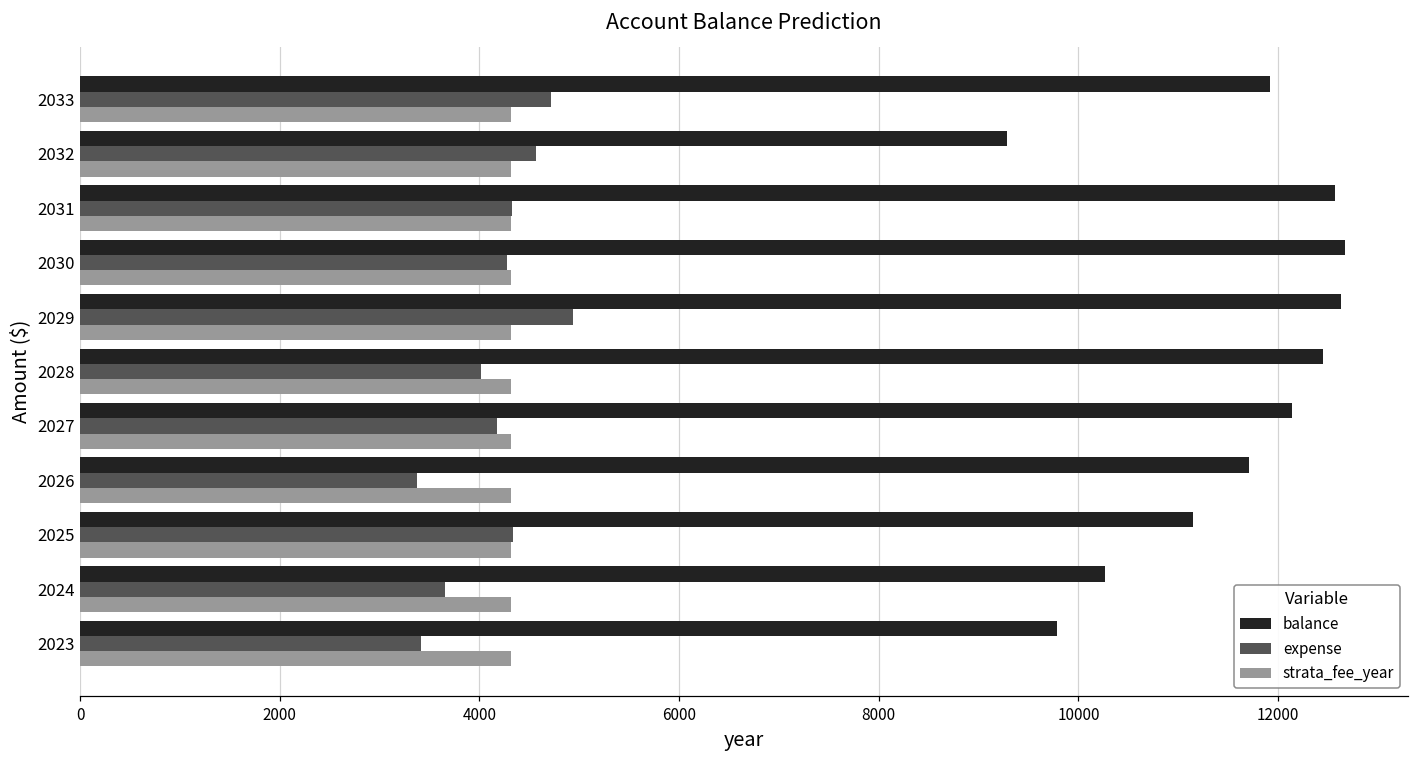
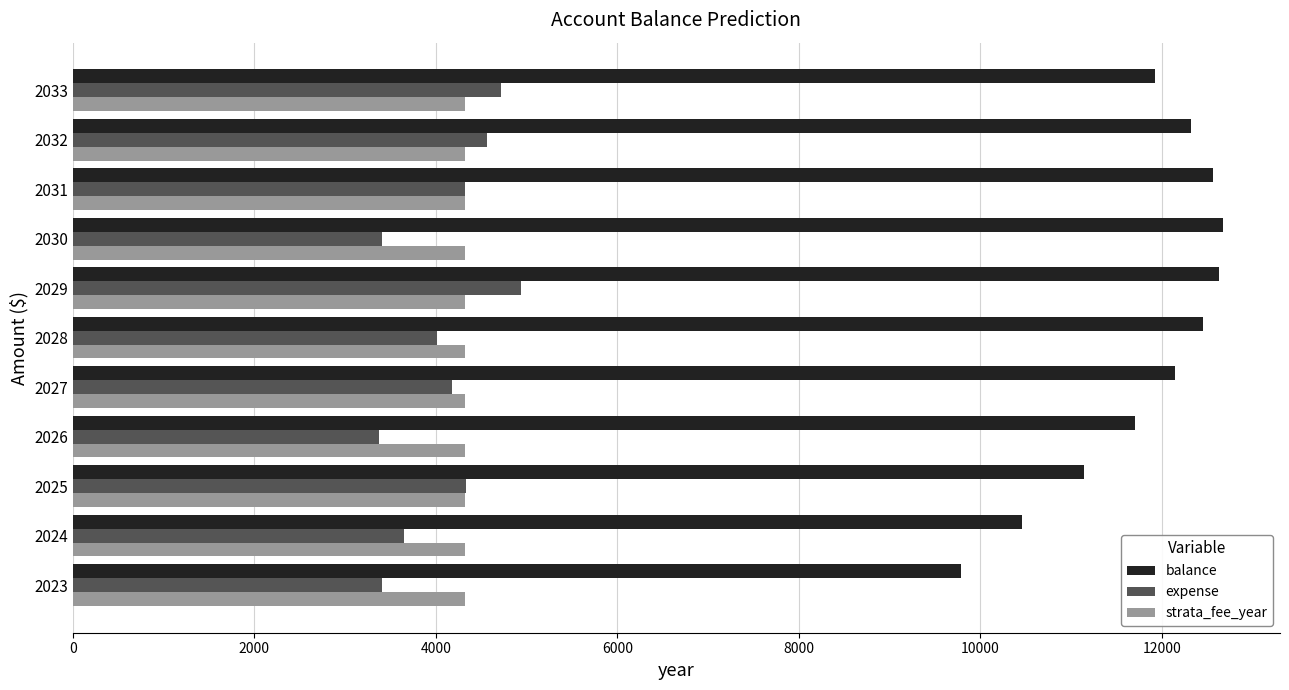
  {
    "balance": {
      "2033": 11900,
-     "2032": 9300,
+     "2032": 12300,
      "2031": 12600,
      "2030": 12700,
      "2029": 12600,
      "2028": 12500,
      "2027": 12100,
      "2026": 11700,
      "2025": 11100,
-     "2024": 10300,
+     "2024": 10500,
      "2023": 9800
    },
    "expense": {
      "2033": 4700,
      "2032": 4600,
      "2031": 4300,
-     "2030": 4300,
+     "2030": 3400,
      "2029": 4900,
      "2028": 4000,
      "2027": 4200,
      "2026": 3400,
      "2025": 4300,
      "2024": 3700,
      "2023": 3400
    },
    "strata_fee_year": {
      "2033": 4300,
      "2032": 4300,
      "2031": 4300,
      "2030": 4300,
      "2029": 4300,
      "2028": 4300,
      "2027": 4300,
      "2026": 4300,
      "2025": 4300,
      "2024": 4300,
      "2023": 4300
    }
  }
